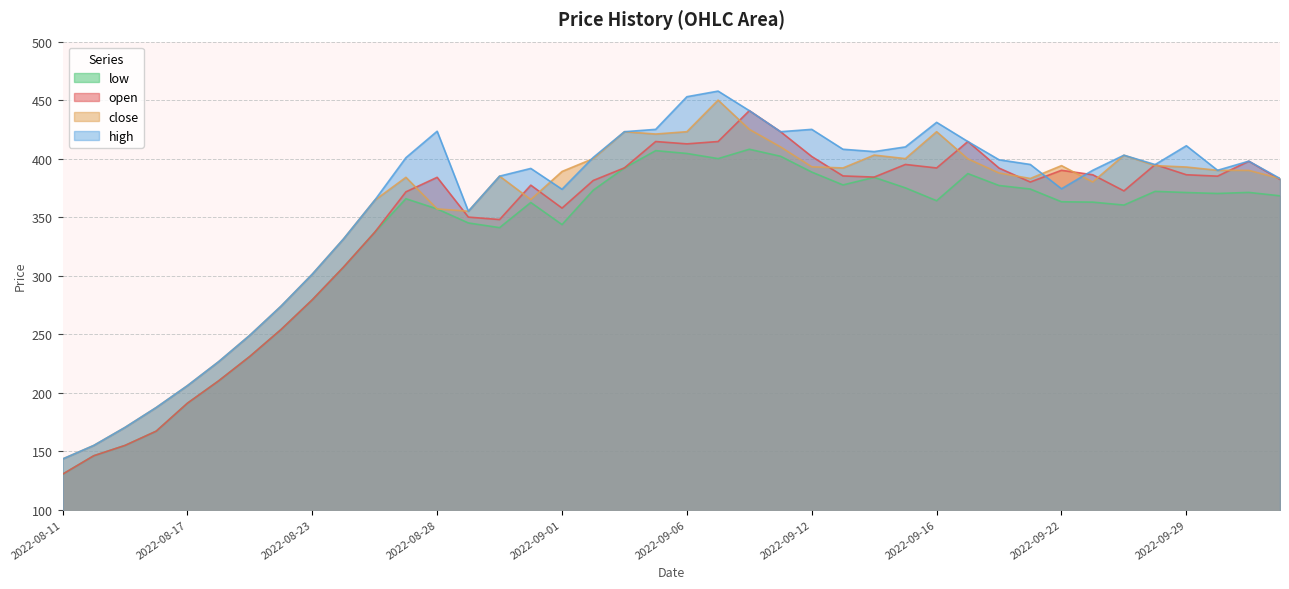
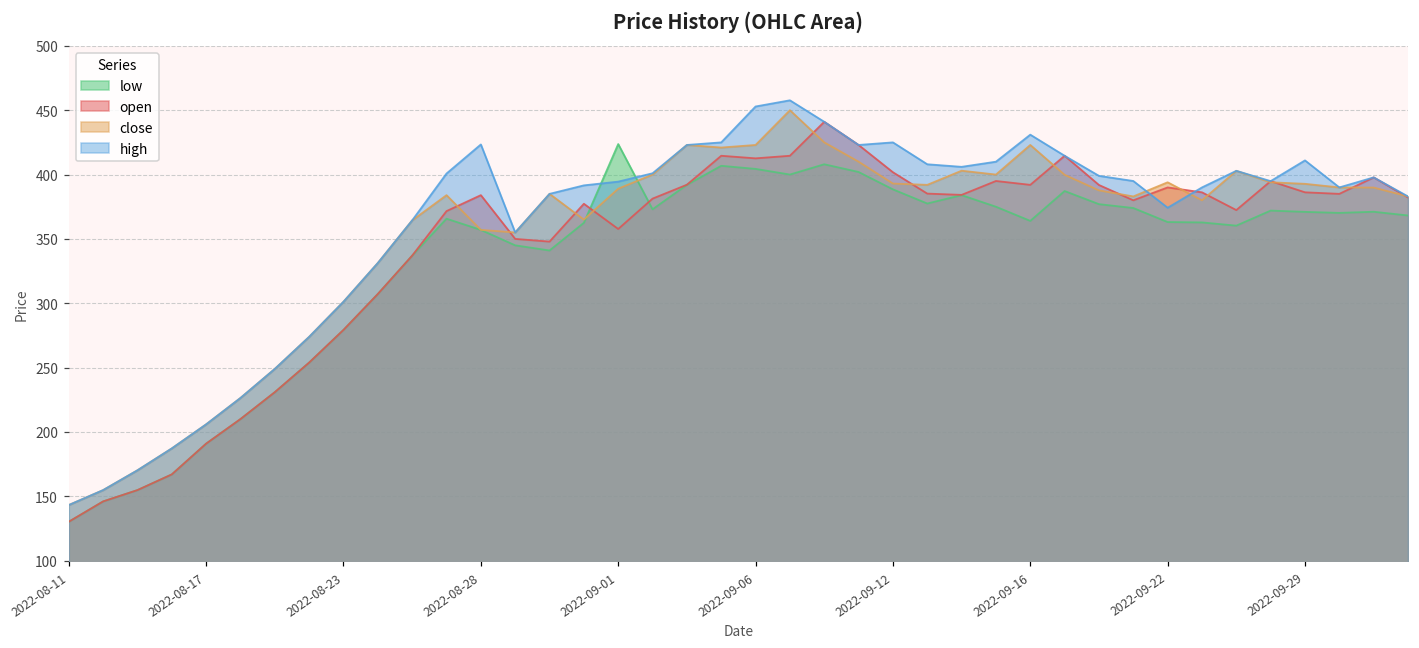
  {
    "low": {
-     "2022-09-01": 344,
+     "2022-09-01": 424,
      "2022-09-06": 404,
      "2022-09-12": 389,
      "2022-09-16": 364,
      "2022-09-22": 363,
      "2022-09-29": 371
    },
    "high": {
      "2022-08-28": 423,
-     "2022-09-01": 374,
+     "2022-09-01": 395,
      "2022-09-06": 453,
      "2022-09-12": 425,
      "2022-09-16": 431,
      "2022-09-22": 374,
      "2022-09-29": 411
    }
  }
